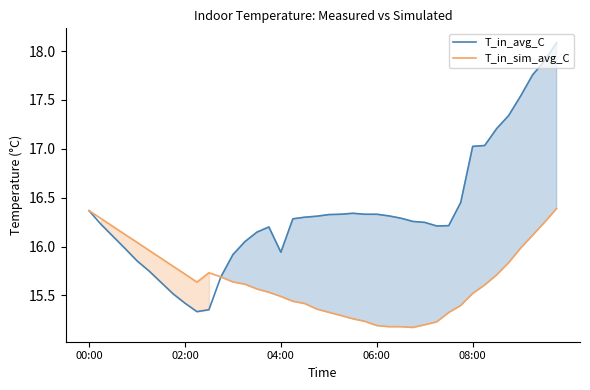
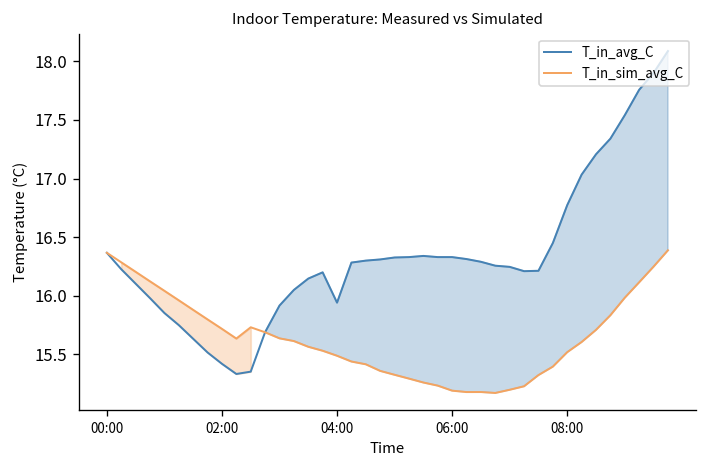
  {
    "T_in_avg_C": {
      "02:00": 15.4,
      "04:00": 15.9,
      "06:00": 16.3,
-     "08:00": 17.0
+     "08:00": 16.8
    }
  }
